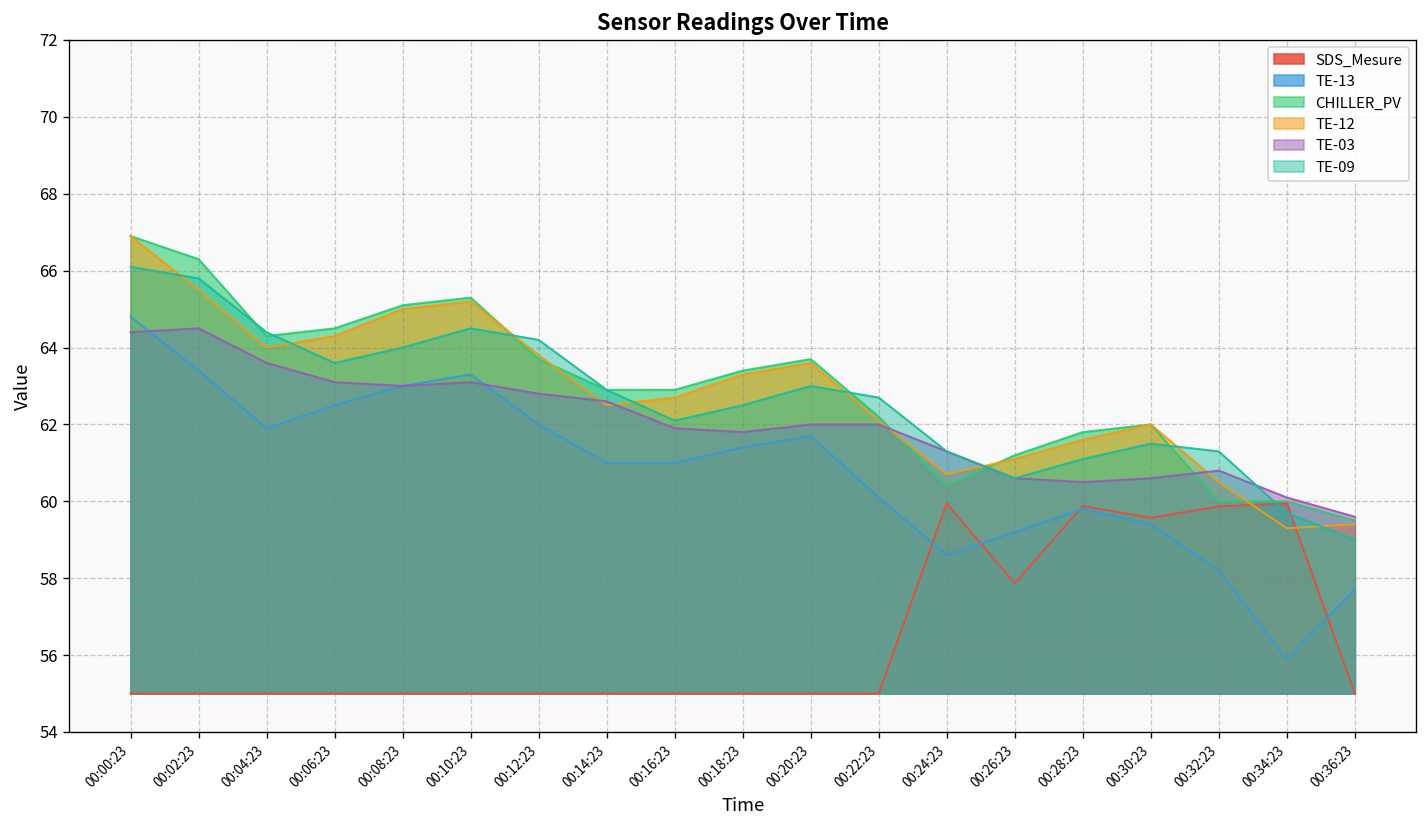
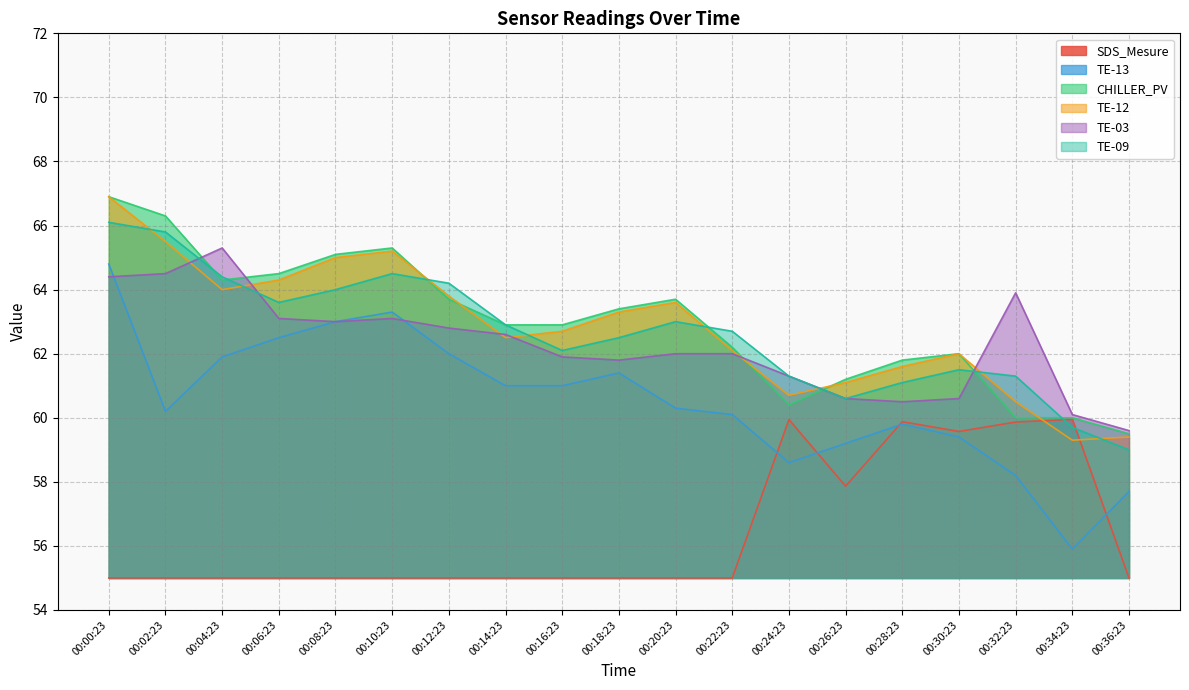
  {
    "SDS_Mesure": {
      "00:00:23": 55.0,
      "00:02:23": 55.0,
      "00:04:23": 55.0,
      "00:06:23": 55.0,
      "00:08:23": 55.0,
      "00:10:23": 55.0,
      "00:12:23": 55.0,
      "00:14:23": 55.0,
      "00:16:23": 55.0,
      "00:18:23": 55.0,
      "00:20:23": 55.0,
      "00:22:23": 55.0,
      "00:24:23": 59.9,
      "00:26:23": 57.9,
      "00:30:23": 59.6,
      "00:32:23": 59.9,
      "00:36:23": 55.0
    },
    "TE-13": {
      "00:00:23": 64.8,
-     "00:02:23": 63.4,
+     "00:02:23": 60.2,
      "00:04:23": 61.9,
      "00:06:23": 62.5,
      "00:10:23": 63.3,
      "00:12:23": 62.0,
      "00:14:23": 61.0,
      "00:16:23": 61.0,
      "00:18:23": 61.4,
-     "00:20:23": 61.7,
+     "00:20:23": 60.3,
      "00:22:23": 60.1,
      "00:24:23": 58.6,
      "00:26:23": 59.2,
      "00:30:23": 59.4,
      "00:32:23": 58.2,
      "00:34:23": 55.9,
      "00:36:23": 57.7
    },
    "TE-12": {
      "00:02:23": 65.5,
      "00:04:23": 64.0,
      "00:06:23": 64.3,
      "00:08:23": 65.0,
      "00:10:23": 65.2,
      "00:12:23": 63.8,
      "00:14:23": 62.5,
      "00:16:23": 62.7,
      "00:18:23": 63.3,
      "00:20:23": 63.6,
      "00:22:23": 62.1,
      "00:24:23": 60.7,
      "00:26:23": 61.1,
      "00:28:23": 61.6,
      "00:32:23": 60.5,
      "00:34:23": 59.3,
      "00:36:23": 59.4
    },
    "TE-03": {
      "00:00:23": 64.4,
      "00:02:23": 64.5,
-     "00:04:23": 63.6,
+     "00:04:23": 65.3,
      "00:06:23": 63.1,
      "00:10:23": 63.1,
      "00:12:23": 62.8,
      "00:14:23": 62.6,
      "00:16:23": 61.9,
      "00:18:23": 61.8,
      "00:20:23": 62.0,
      "00:22:23": 62.0,
      "00:28:23": 60.5,
      "00:30:23": 60.6,
-     "00:32:23": 60.8,
+     "00:32:23": 63.9,
      "00:34:23": 60.1,
      "00:36:23": 59.6
    }
  }
